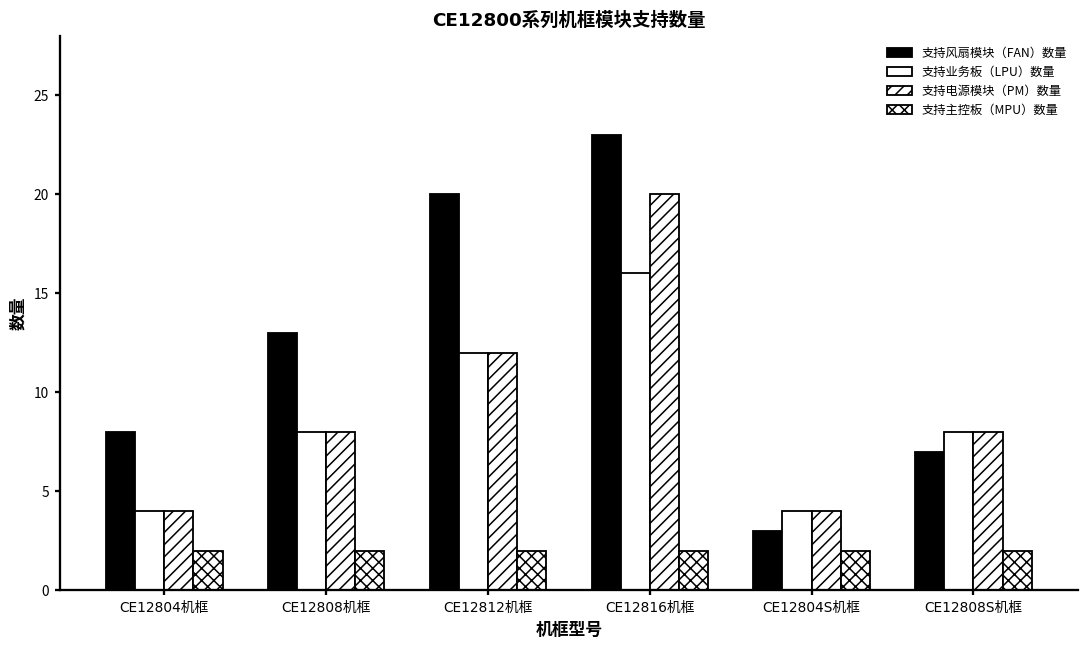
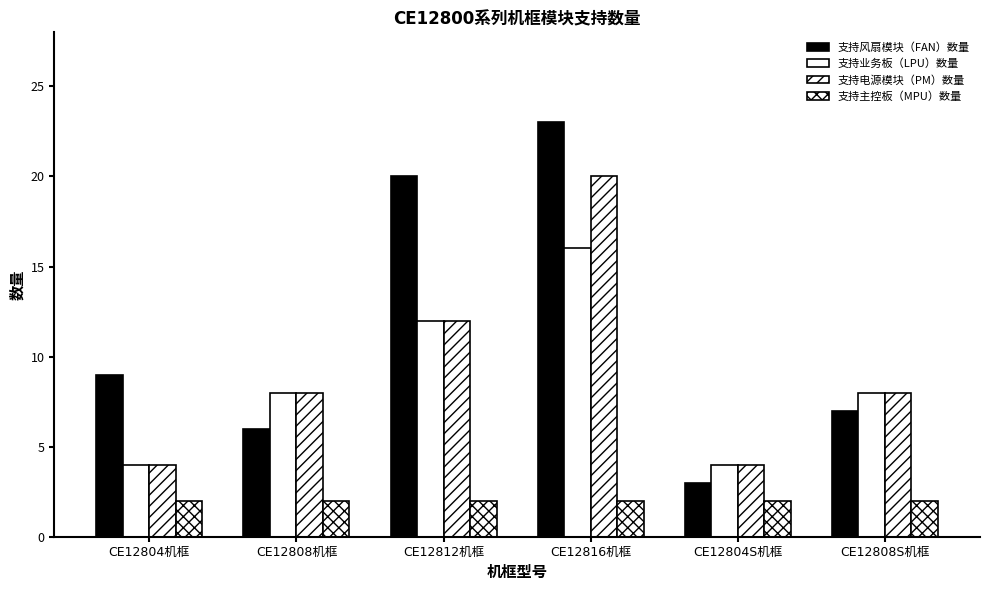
  {
    "支持风扇模块（FAN）数量": {
-     "CE12804机框": 8,
-     "CE12808机框": 13,
+     "CE12804机框": 9,
+     "CE12808机框": 6,
      "CE12812机框": 20,
      "CE12816机框": 23,
      "CE12804S机框": 3,
      "CE12808S机框": 7
    }
  }
